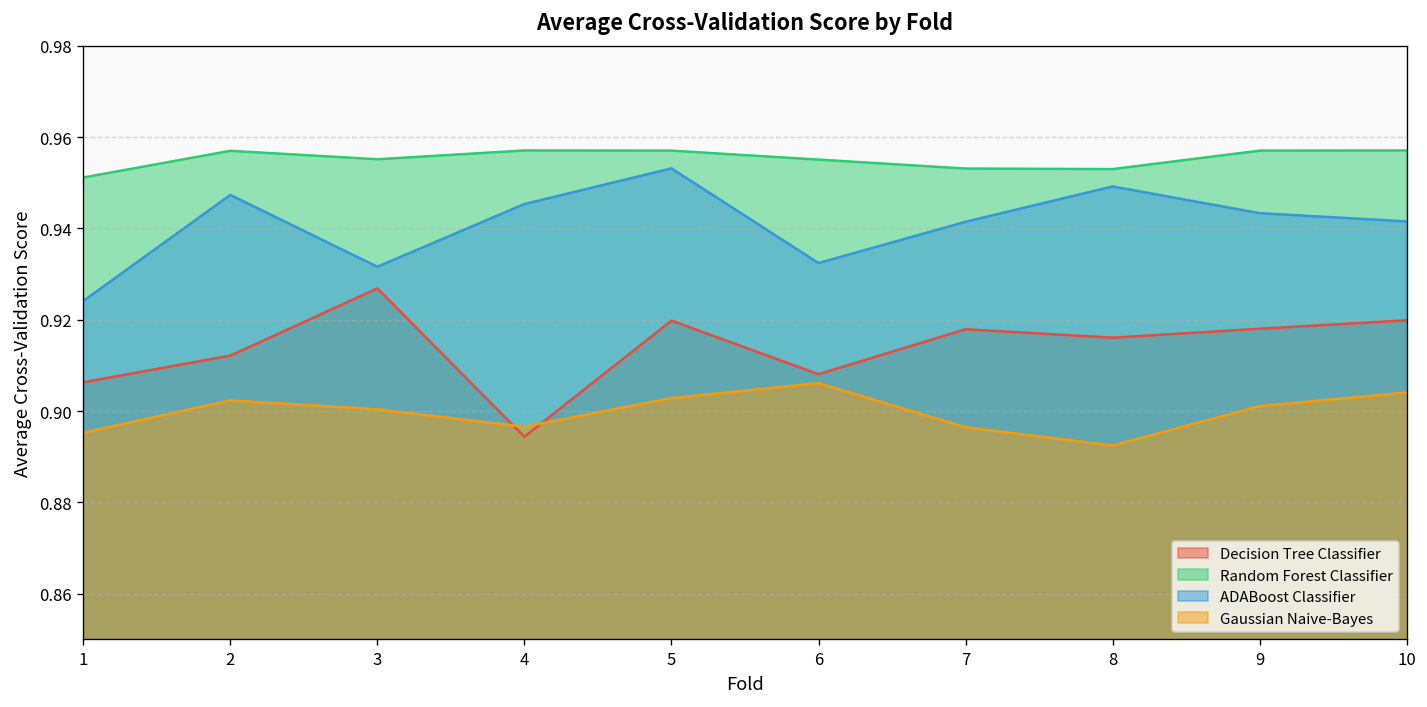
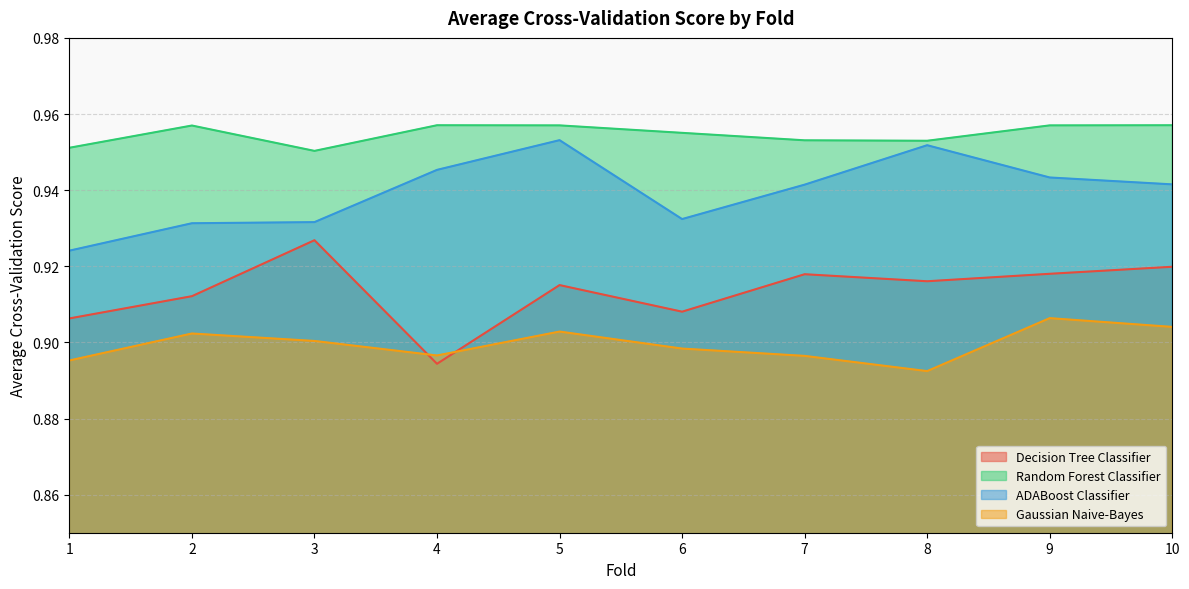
  {
    "Decision Tree Classifier": {
      "1": 0.906,
      "2": 0.912,
      "3": 0.927,
      "4": 0.894,
-     "5": 0.920,
+     "5": 0.915,
      "6": 0.908,
      "7": 0.918,
      "8": 0.916,
      "9": 0.918,
      "10": 0.920
    },
    "Random Forest Classifier": {
      "1": 0.951,
      "2": 0.957,
-     "3": 0.955,
+     "3": 0.950,
      "4": 0.957,
      "5": 0.957,
      "6": 0.955,
      "7": 0.953,
      "8": 0.953,
      "9": 0.957,
      "10": 0.957
    },
    "ADABoost Classifier": {
      "1": 0.924,
-     "2": 0.947,
+     "2": 0.931,
      "3": 0.932,
      "4": 0.945,
      "5": 0.953,
      "6": 0.932,
      "7": 0.941,
-     "8": 0.949,
+     "8": 0.952,
      "9": 0.943,
      "10": 0.942
    },
    "Gaussian Naive-Bayes": {
      "1": 0.895,
      "2": 0.902,
      "3": 0.900,
      "4": 0.897,
      "5": 0.903,
-     "6": 0.906,
+     "6": 0.898,
      "7": 0.896,
      "8": 0.892,
-     "9": 0.901,
+     "9": 0.906,
      "10": 0.904
    }
  }
